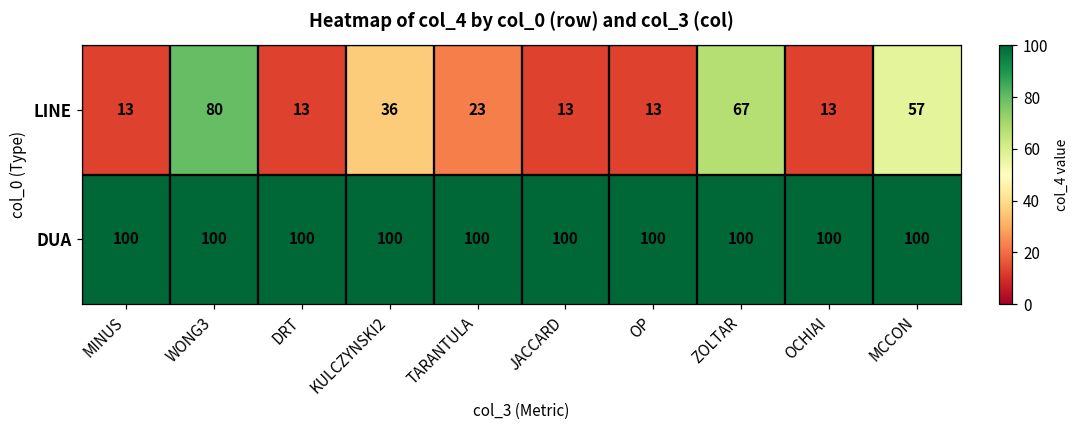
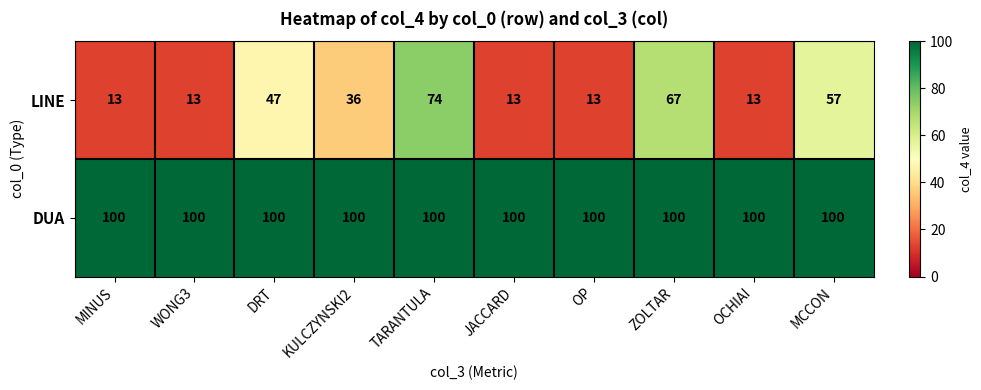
  {
    "LINE": {
      "MINUS": 13,
-     "WONG3": 80,
-     "DRT": 13,
+     "WONG3": 13,
+     "DRT": 47,
      "KULCZYNSKI2": 36,
-     "TARANTULA": 23,
+     "TARANTULA": 74,
      "JACCARD": 13,
      "OP": 13,
      "ZOLTAR": 67,
      "OCHIAI": 13,
      "MCCON": 57
    },
    "DUA": {
      "MINUS": 100,
      "WONG3": 100,
      "DRT": 100,
      "KULCZYNSKI2": 100,
      "TARANTULA": 100,
      "JACCARD": 100,
      "OP": 100,
      "ZOLTAR": 100,
      "OCHIAI": 100,
      "MCCON": 100
    }
  }
